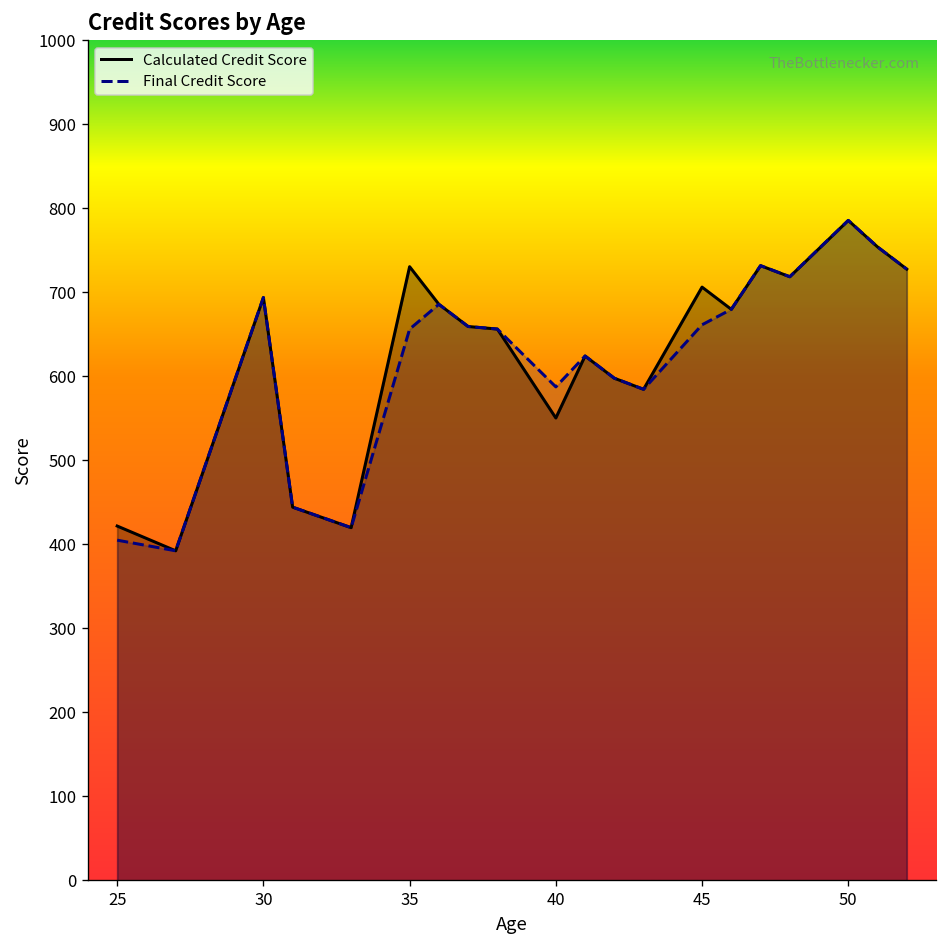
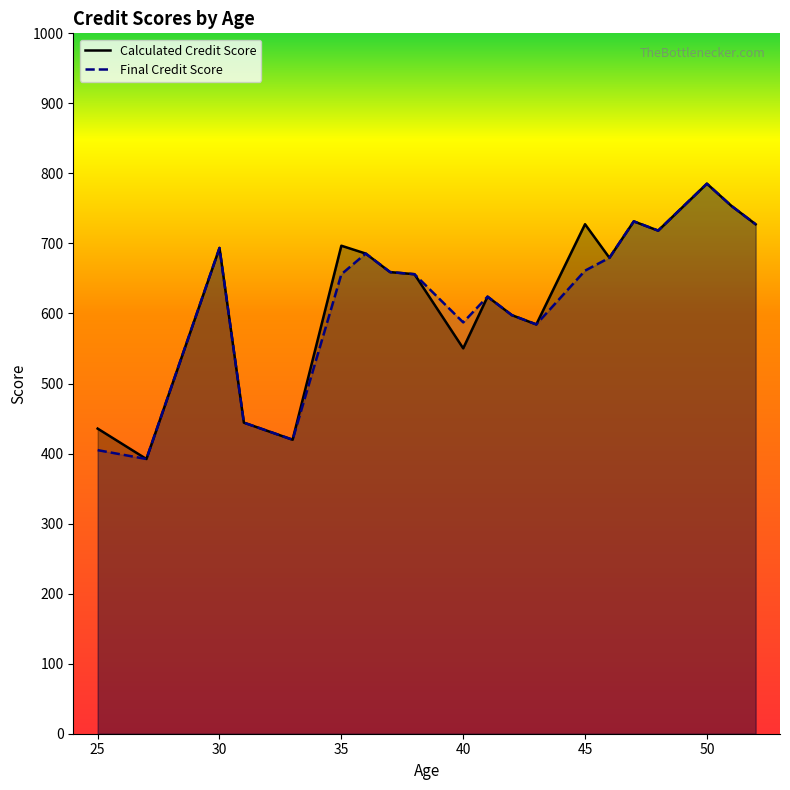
  {
    "Calculated Credit Score": {
-     "25": 420,
-     "35": 730,
+     "25": 440,
+     "35": 700,
      "40": 550,
-     "45": 710
+     "45": 730
    },
    "Final Credit Score": {
      "25": 400,
      "35": 660,
      "40": 590,
      "45": 660
    }
  }
